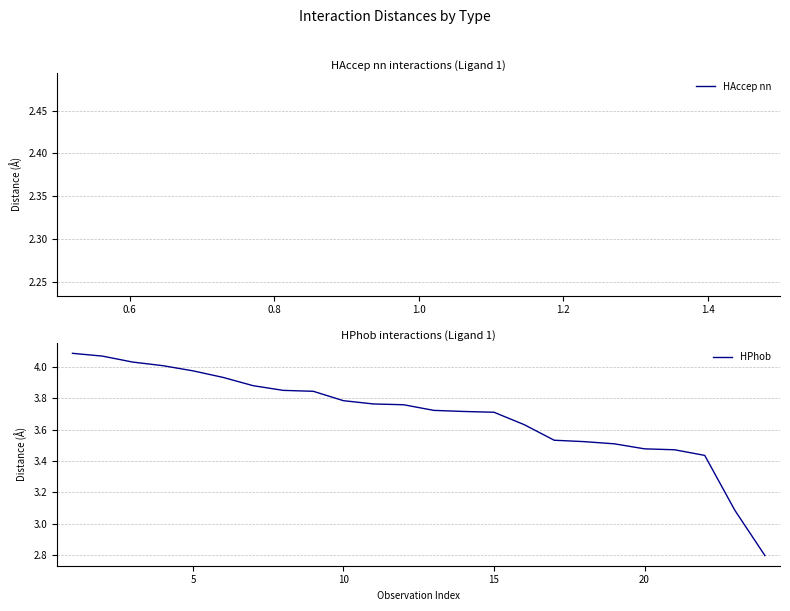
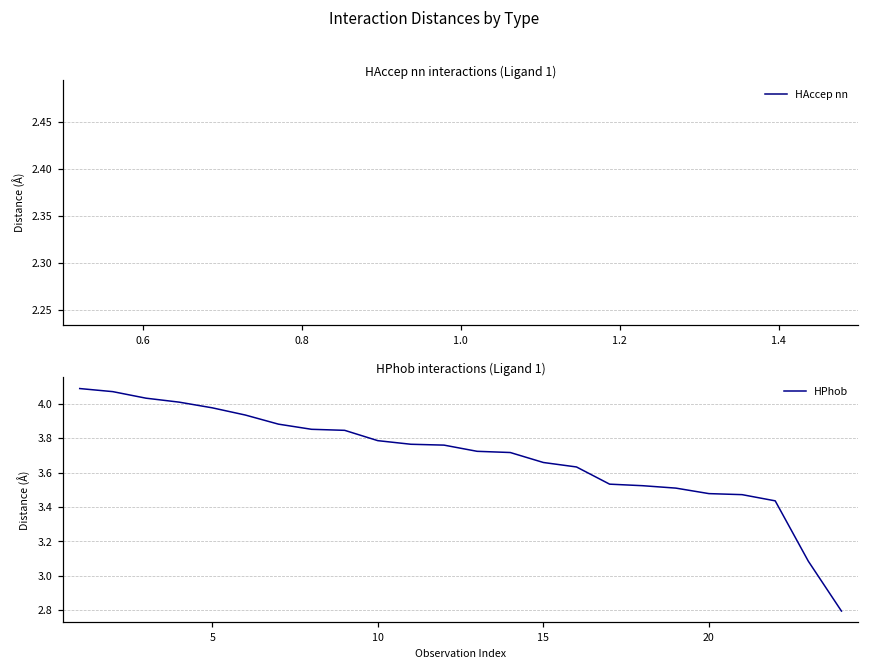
  {
    "HAccep nn interactions (Ligand 1)": {
      "1.0": 2.36
    },
    "HPhob interactions (Ligand 1)": {
      "5": 3.98,
      "10": 3.79,
-     "15": 3.71,
+     "15": 3.66,
      "20": 3.48
    }
  }
